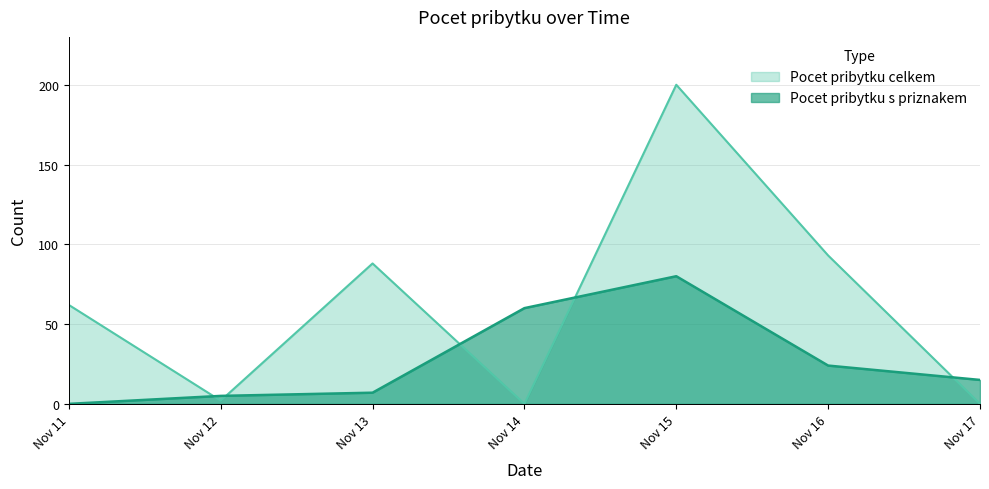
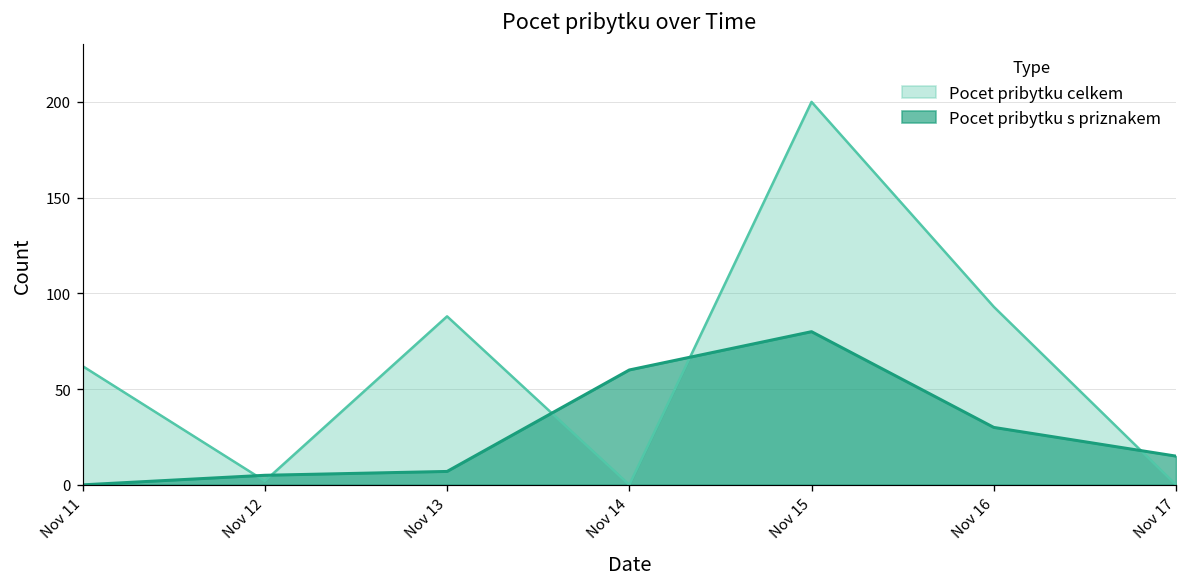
  {
    "Pocet pribytku celkem": {
      "Nov 11": 62,
      "Nov 12": 2,
      "Nov 13": 88,
      "Nov 14": 0,
      "Nov 15": 200,
      "Nov 16": 93,
      "Nov 17": 0
    },
    "Pocet pribytku s priznakem": {
      "Nov 11": 0,
      "Nov 12": 5,
      "Nov 13": 7,
      "Nov 14": 60,
      "Nov 15": 80,
-     "Nov 16": 24,
+     "Nov 16": 30,
      "Nov 17": 15
    }
  }
